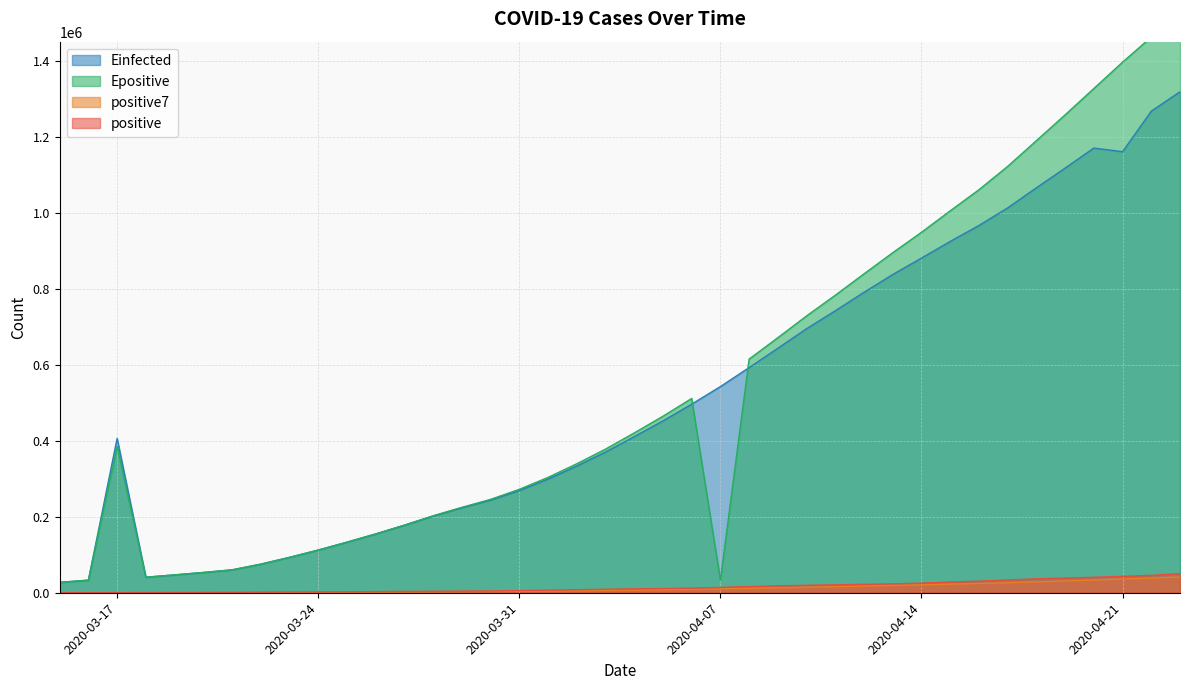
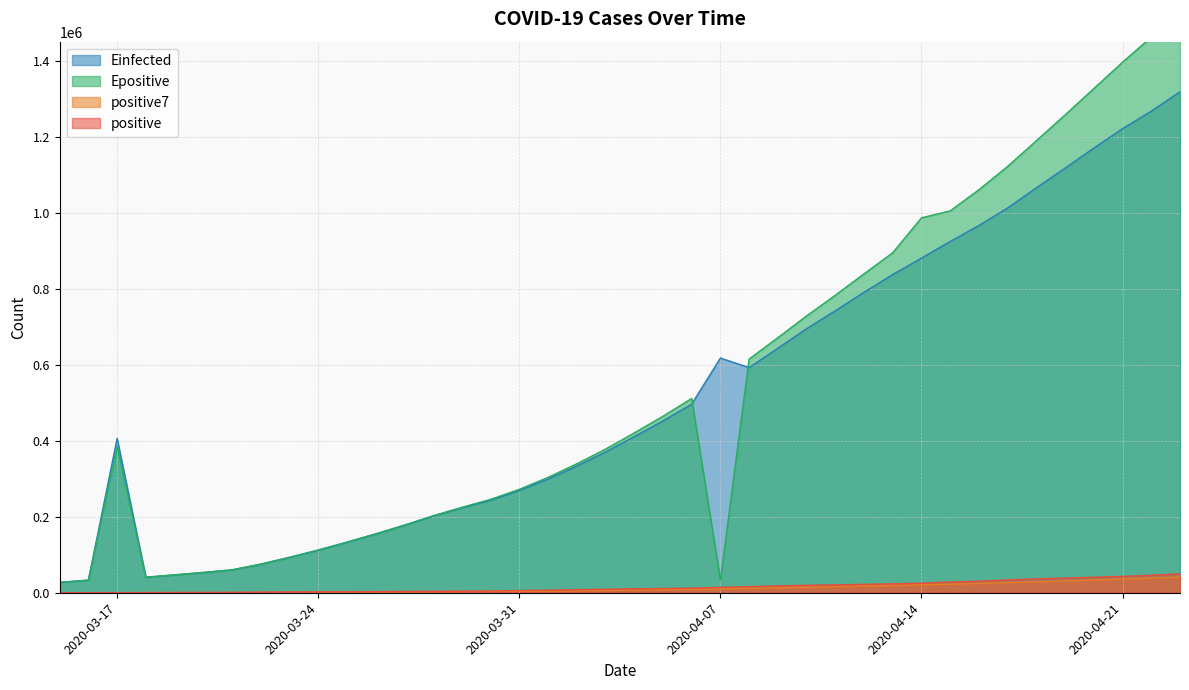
  {
    "Einfected": {
      "2020-03-17": 410000,
-     "2020-04-07": 540000,
+     "2020-04-07": 620000,
      "2020-04-14": 880000,
-     "2020-04-21": 1160000
+     "2020-04-21": 1220000
    },
    "Epositive": {
      "2020-03-17": 380000,
      "2020-04-07": 30000,
-     "2020-04-14": 950000,
+     "2020-04-14": 990000,
      "2020-04-21": 1400000
    }
  }
